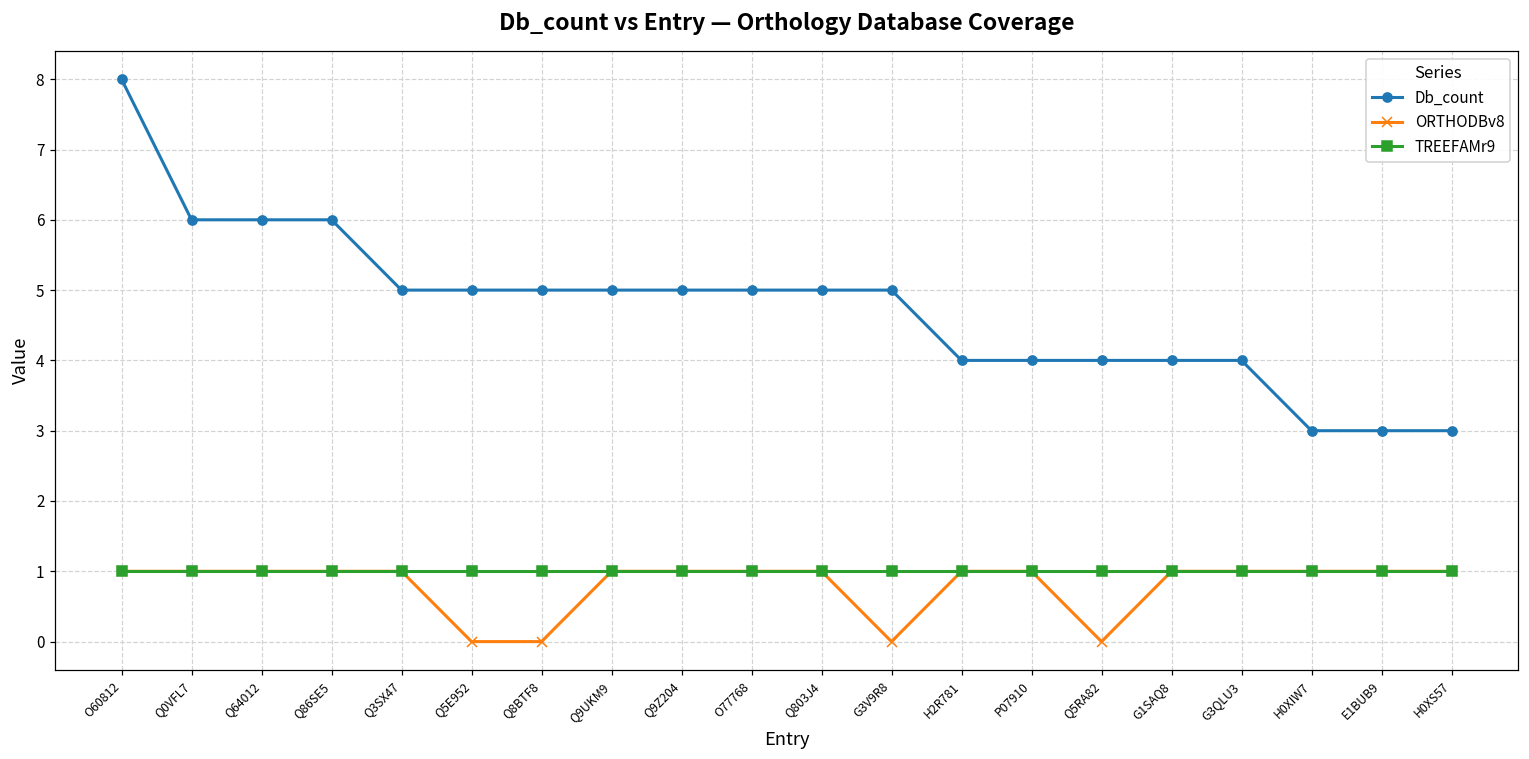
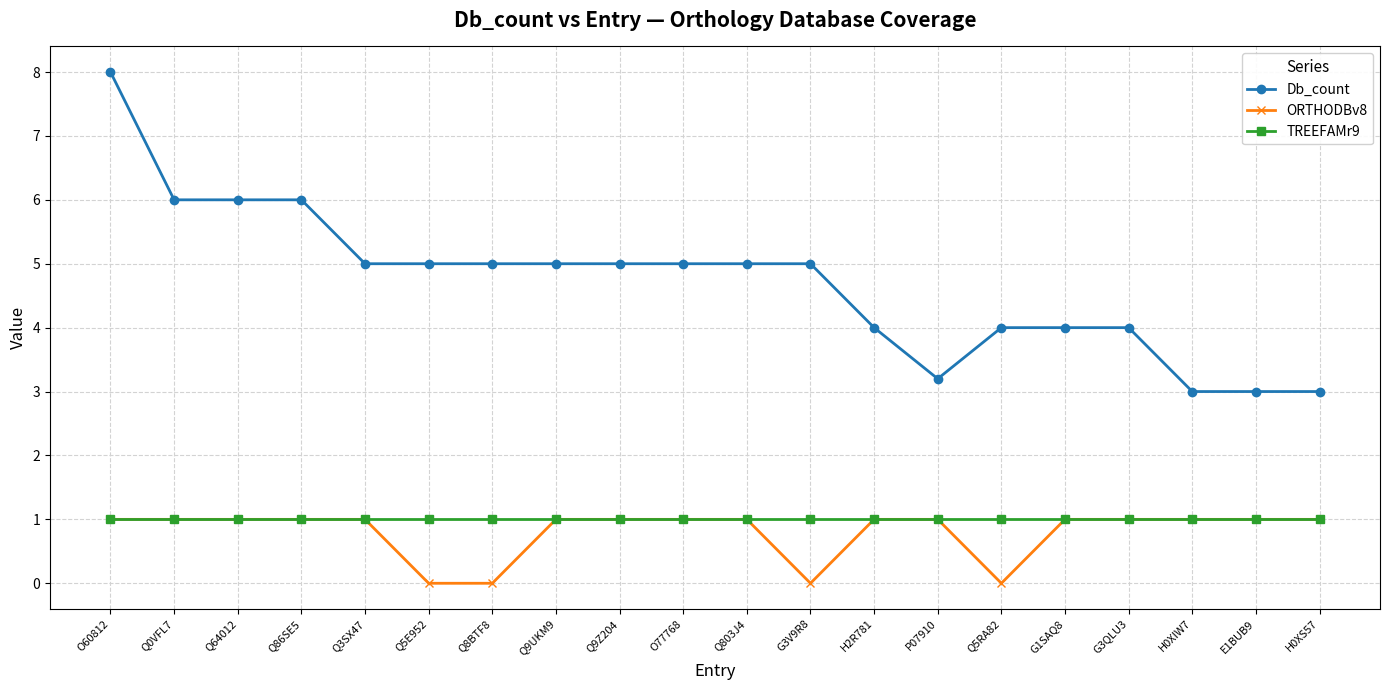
  {
    "Db_count": {
      "O60812": 8.0,
      "Q0VFL7": 6.0,
      "Q64012": 6.0,
      "Q86SE5": 6.0,
      "Q3SX47": 5.0,
      "Q5E952": 5.0,
      "Q8BTF8": 5.0,
      "Q9UKM9": 5.0,
      "Q9Z204": 5.0,
      "O77768": 5.0,
      "Q803J4": 5.0,
      "G3V9R8": 5.0,
      "H2R781": 4.0,
-     "P07910": 4.0,
+     "P07910": 3.2,
      "Q5RA82": 4.0,
      "G1SAQ8": 4.0,
      "G3QLU3": 4.0,
      "H0XIW7": 3.0,
      "E1BUB9": 3.0,
      "H0XS57": 3.0
    },
    "ORTHODBv8": {
      "Q5E952": 0.0,
      "Q8BTF8": 0.0,
      "G3V9R8": 0.0,
      "Q5RA82": 0.0
    },
    "TREEFAMr9": {
      "Q5E952": 1.0,
      "Q8BTF8": 1.0,
      "G3V9R8": 1.0,
      "Q5RA82": 1.0
    }
  }
